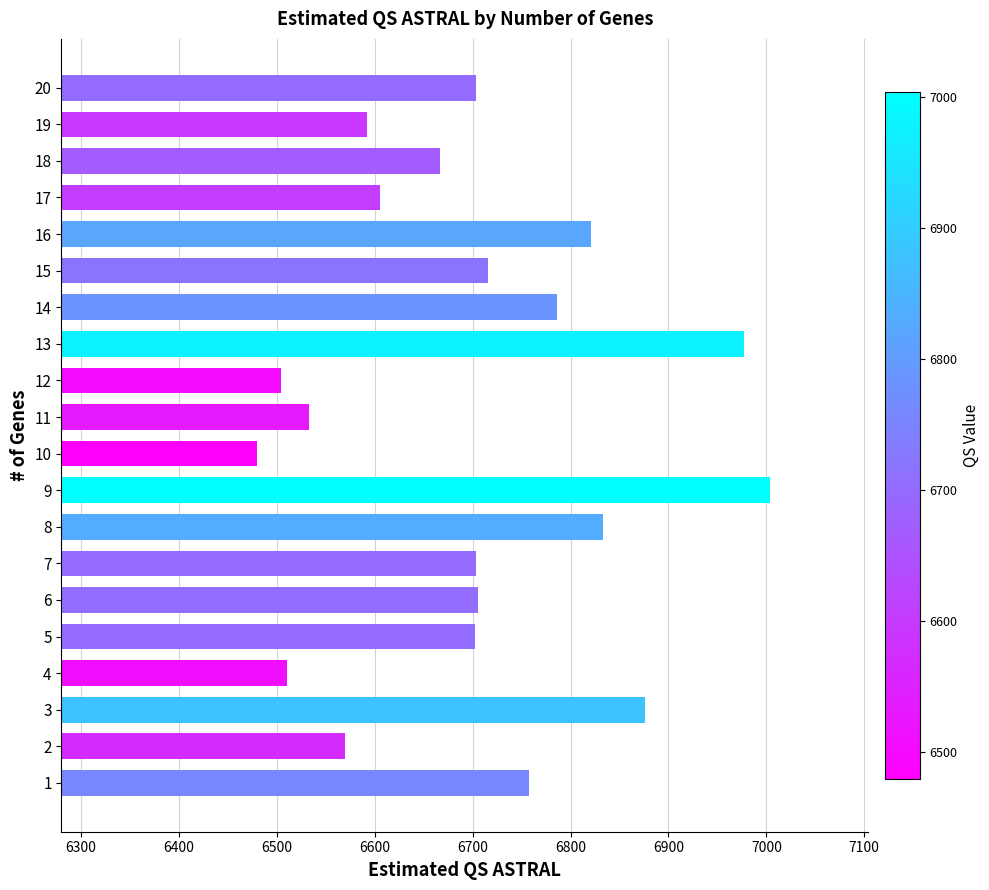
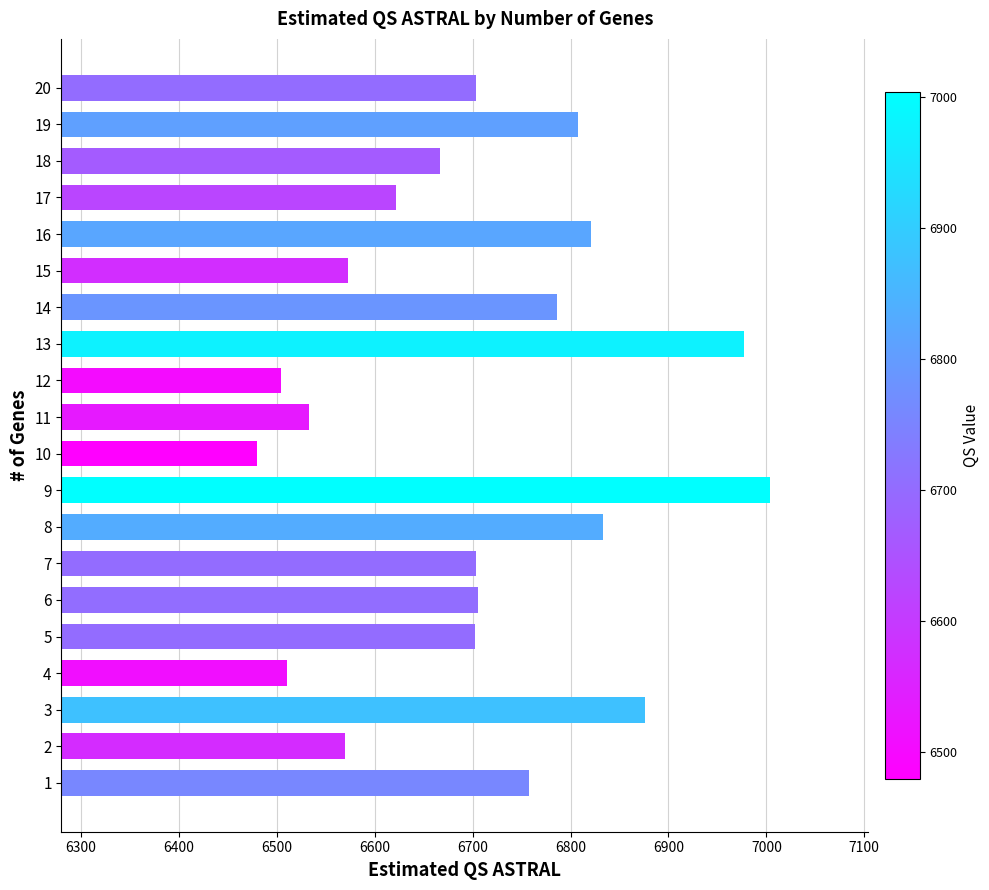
  {
    "20": 6700,
-   "19": 6590,
+   "19": 6810,
    "18": 6670,
-   "17": 6610,
+   "17": 6620,
    "16": 6820,
-   "15": 6720,
+   "15": 6570,
    "14": 6790,
    "13": 6980,
    "12": 6500,
    "11": 6530,
    "10": 6480,
    "9": 7000,
    "8": 6830,
    "7": 6700,
    "6": 6710,
    "5": 6700,
    "4": 6510,
    "3": 6880,
    "2": 6570,
    "1": 6760
  }
